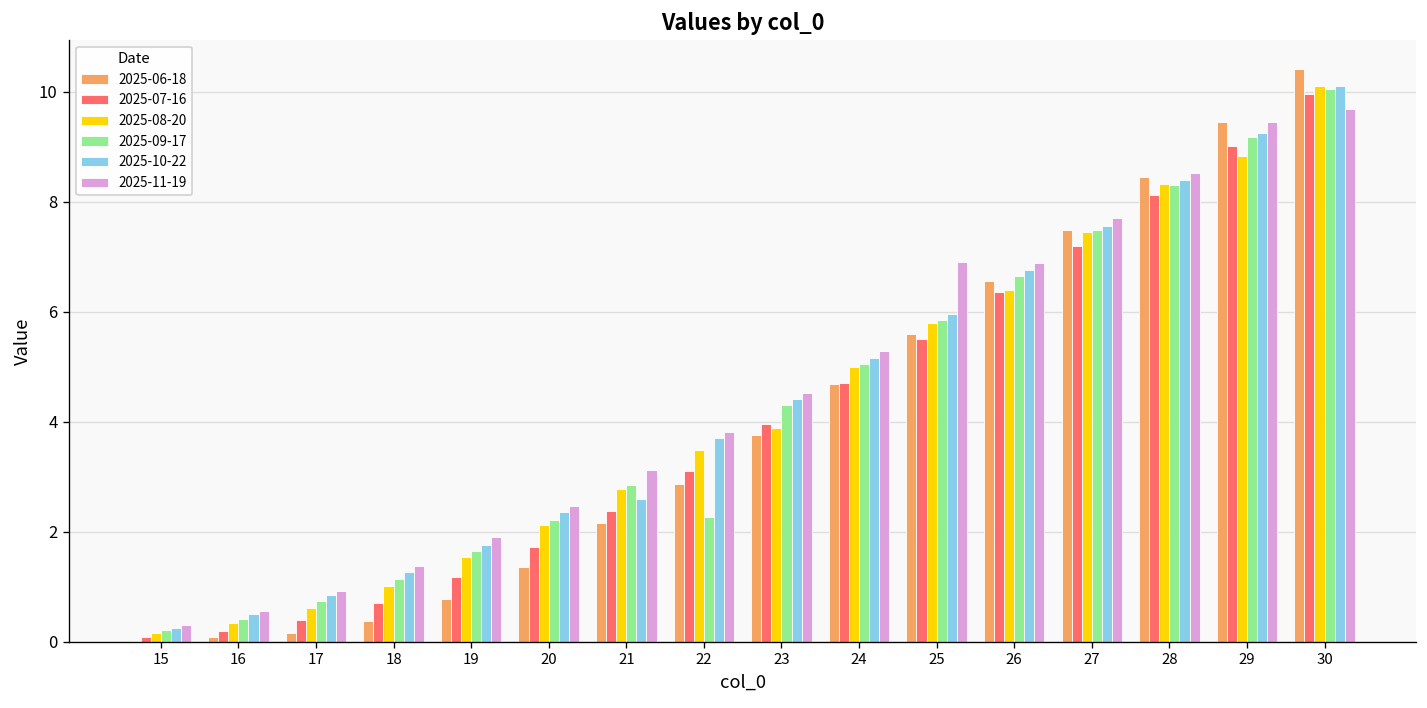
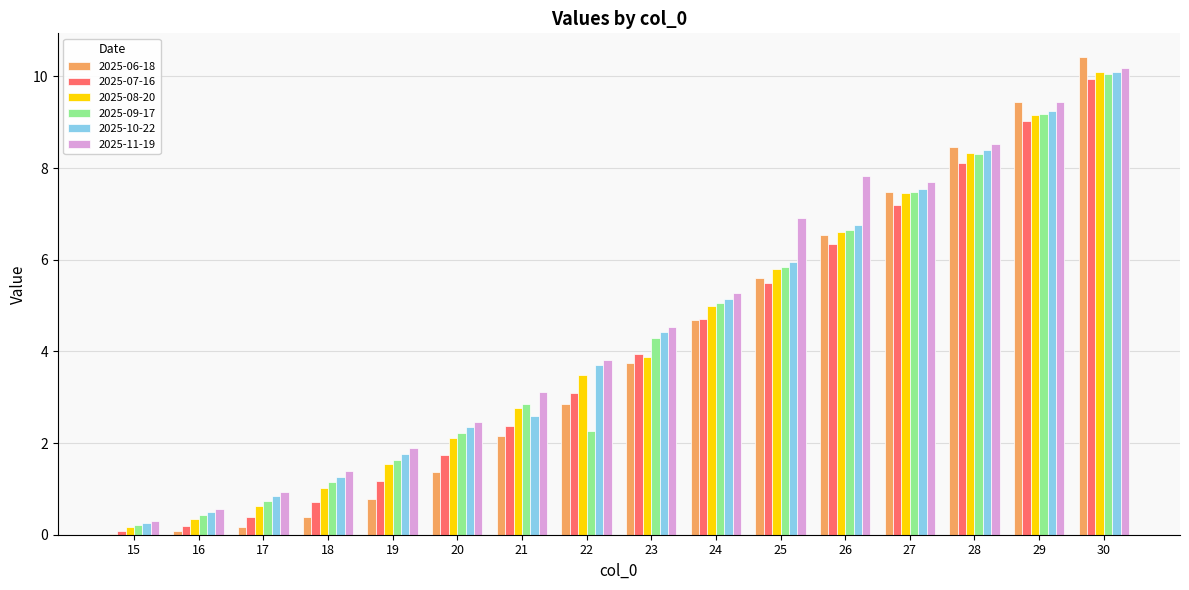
  {
    "2025-08-20": {
      "15": 0.2,
      "16": 0.3,
      "17": 0.6,
      "18": 1.0,
      "19": 1.5,
      "20": 2.1,
      "21": 2.8,
      "22": 3.5,
      "23": 3.9,
      "24": 5.0,
      "25": 5.8,
-     "26": 6.4,
+     "26": 6.6,
      "27": 7.5,
      "28": 8.3,
-     "29": 8.8,
+     "29": 9.2,
      "30": 10.1
    },
    "2025-09-17": {
      "15": 0.2,
      "16": 0.4,
      "17": 0.7,
      "18": 1.1,
      "19": 1.6,
      "20": 2.2,
      "21": 2.9,
      "22": 2.3,
      "23": 4.3,
      "24": 5.1,
      "25": 5.9,
      "26": 6.7,
      "27": 7.5,
      "28": 8.3,
      "29": 9.2,
      "30": 10.1
    },
    "2025-10-22": {
      "15": 0.3,
      "16": 0.5,
      "17": 0.8,
      "18": 1.3,
      "19": 1.8,
      "20": 2.4,
      "21": 2.6,
      "22": 3.7,
      "23": 4.4,
      "24": 5.2,
      "25": 6.0,
      "26": 6.8,
      "27": 7.6,
      "28": 8.4,
      "29": 9.3,
      "30": 10.1
    },
    "2025-11-19": {
      "15": 0.3,
      "16": 0.6,
      "17": 0.9,
      "18": 1.4,
      "19": 1.9,
      "20": 2.5,
      "21": 3.1,
      "22": 3.8,
      "23": 4.5,
      "24": 5.3,
      "25": 6.9,
-     "26": 6.9,
+     "26": 7.8,
      "27": 7.7,
      "28": 8.5,
      "29": 9.5,
-     "30": 9.7
+     "30": 10.2
    }
  }
